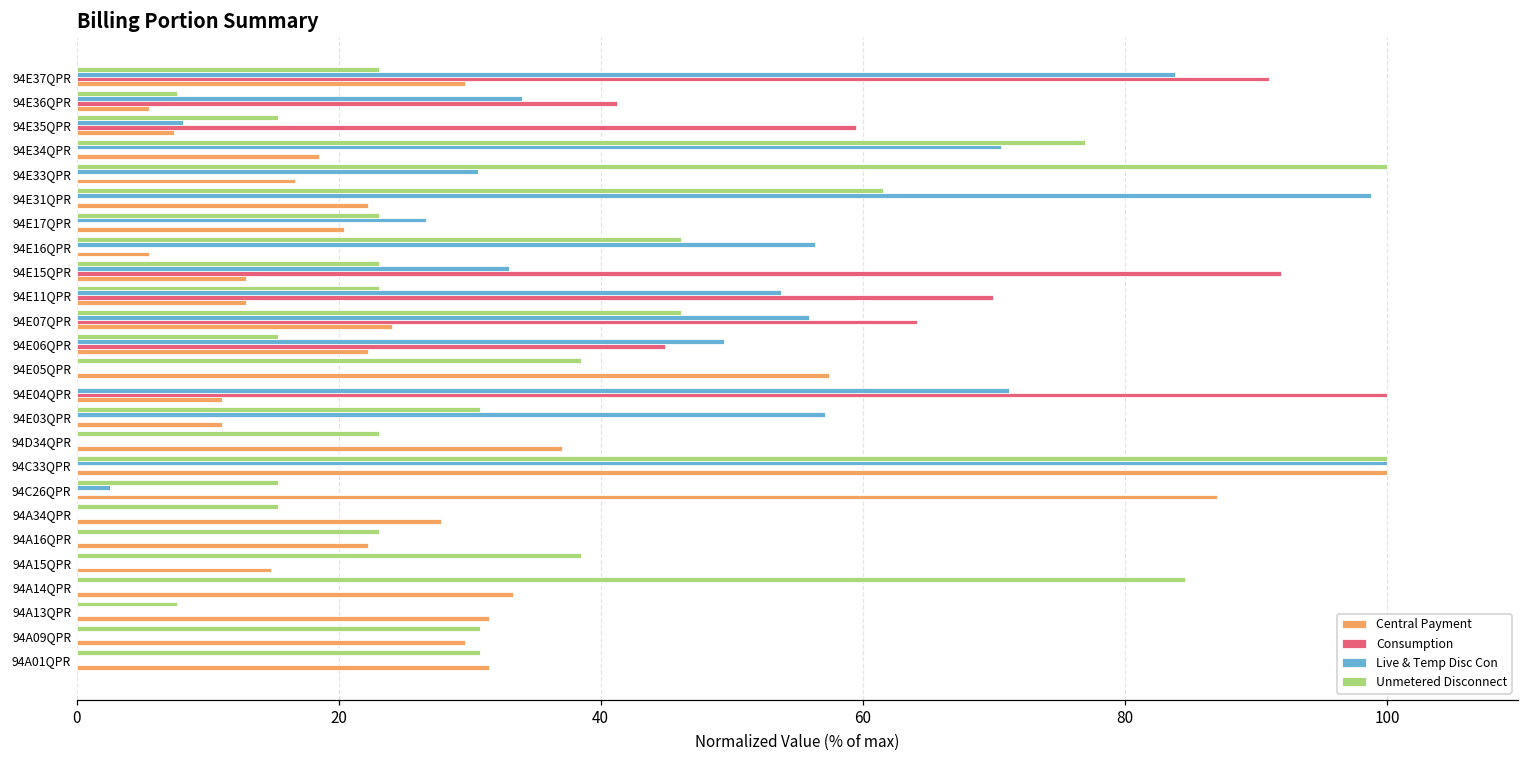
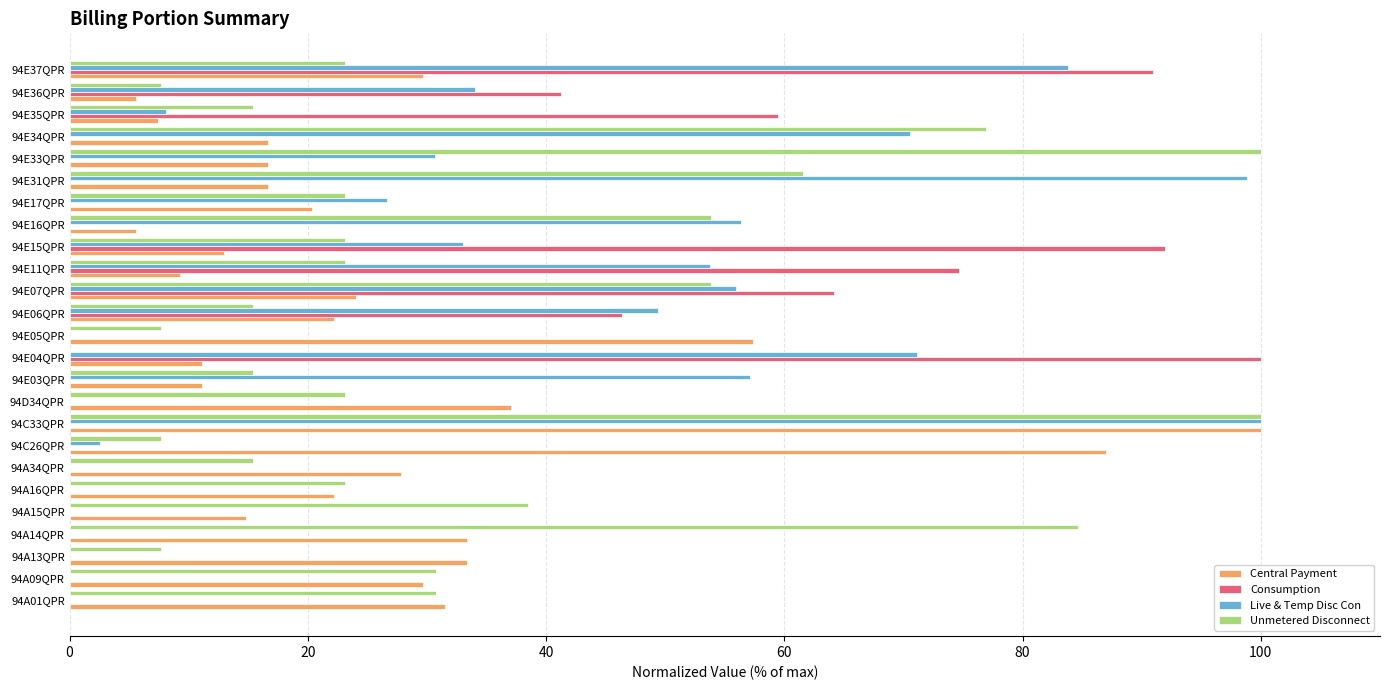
  {
    "Central Payment": {
      "94E37QPR": 29.6,
      "94E36QPR": 5.6,
      "94E35QPR": 7.4,
-     "94E34QPR": 18.5,
+     "94E34QPR": 16.7,
      "94E33QPR": 16.7,
-     "94E31QPR": 22.2,
+     "94E31QPR": 16.7,
      "94E17QPR": 20.4,
      "94E16QPR": 5.6,
      "94E15QPR": 13.0,
-     "94E11QPR": 13.0,
+     "94E11QPR": 9.3,
      "94E07QPR": 24.1,
      "94E06QPR": 22.2,
      "94E05QPR": 57.4,
      "94E04QPR": 11.1,
      "94E03QPR": 11.1,
      "94D34QPR": 37.0,
      "94C33QPR": 100.0,
      "94C26QPR": 87.0,
      "94A34QPR": 27.8,
      "94A16QPR": 22.2,
      "94A15QPR": 14.8,
      "94A14QPR": 33.3,
-     "94A13QPR": 31.5,
+     "94A13QPR": 33.3,
      "94A09QPR": 29.6,
      "94A01QPR": 31.5
    },
    "Consumption": {
      "94E37QPR": 91.0,
      "94E36QPR": 41.3,
      "94E35QPR": 59.5,
      "94E34QPR": 0.0,
      "94E33QPR": 0.0,
      "94E31QPR": 0.0,
      "94E17QPR": 0.0,
      "94E16QPR": 0.0,
      "94E15QPR": 91.9,
-     "94E11QPR": 69.9,
+     "94E11QPR": 74.7,
      "94E07QPR": 64.1,
-     "94E06QPR": 44.9,
+     "94E06QPR": 46.4,
      "94E05QPR": 0.0,
      "94E04QPR": 100.0,
      "94E03QPR": 0.0,
      "94D34QPR": 0.0,
      "94C33QPR": 0.0,
      "94C26QPR": 0.0,
      "94A34QPR": 0.0,
      "94A16QPR": 0.0,
      "94A15QPR": 0.0,
      "94A14QPR": 0.0,
      "94A13QPR": 0.0,
      "94A09QPR": 0.0,
      "94A01QPR": 0.0
    },
    "Live & Temp Disc Con": {
      "94E37QPR": 83.8,
      "94E36QPR": 34.0,
      "94E35QPR": 8.1,
      "94E34QPR": 70.6,
      "94E33QPR": 30.6,
      "94E31QPR": 98.8,
      "94E17QPR": 26.7,
      "94E16QPR": 56.3,
      "94E15QPR": 33.0,
      "94E11QPR": 53.8,
      "94E07QPR": 55.9,
      "94E06QPR": 49.4,
      "94E05QPR": 0.0,
      "94E04QPR": 71.1,
      "94E03QPR": 57.1,
      "94D34QPR": 0.0,
      "94C33QPR": 100.0,
      "94C26QPR": 2.6,
      "94A34QPR": 0.0,
      "94A16QPR": 0.0,
      "94A15QPR": 0.0,
      "94A14QPR": 0.0,
      "94A13QPR": 0.0,
      "94A09QPR": 0.0,
      "94A01QPR": 0.0
    },
    "Unmetered Disconnect": {
      "94E37QPR": 23.1,
      "94E36QPR": 7.7,
      "94E35QPR": 15.4,
      "94E34QPR": 76.9,
      "94E33QPR": 100.0,
      "94E31QPR": 61.5,
      "94E17QPR": 23.1,
-     "94E16QPR": 46.2,
+     "94E16QPR": 53.8,
      "94E15QPR": 23.1,
      "94E11QPR": 23.1,
-     "94E07QPR": 46.2,
+     "94E07QPR": 53.8,
      "94E06QPR": 15.4,
-     "94E05QPR": 38.5,
+     "94E05QPR": 7.7,
      "94E04QPR": 0.0,
-     "94E03QPR": 30.8,
+     "94E03QPR": 15.4,
      "94D34QPR": 23.1,
      "94C33QPR": 100.0,
-     "94C26QPR": 15.4,
+     "94C26QPR": 7.7,
      "94A34QPR": 15.4,
      "94A16QPR": 23.1,
      "94A15QPR": 38.5,
      "94A14QPR": 84.6,
      "94A13QPR": 7.7,
      "94A09QPR": 30.8,
      "94A01QPR": 30.8
    }
  }
